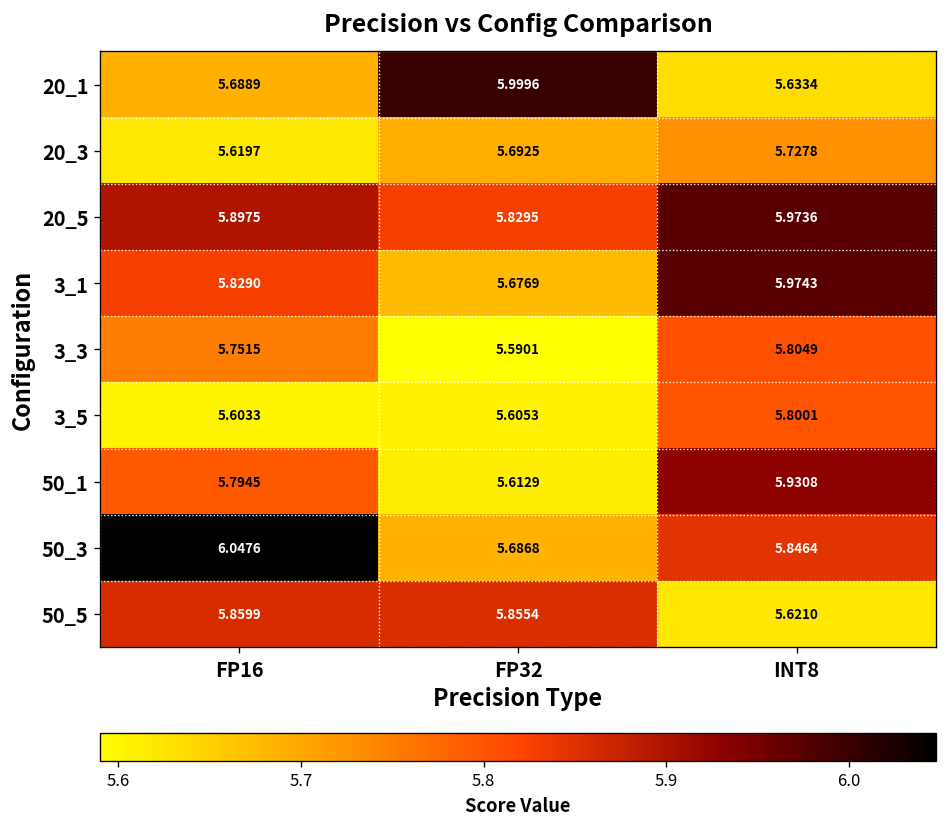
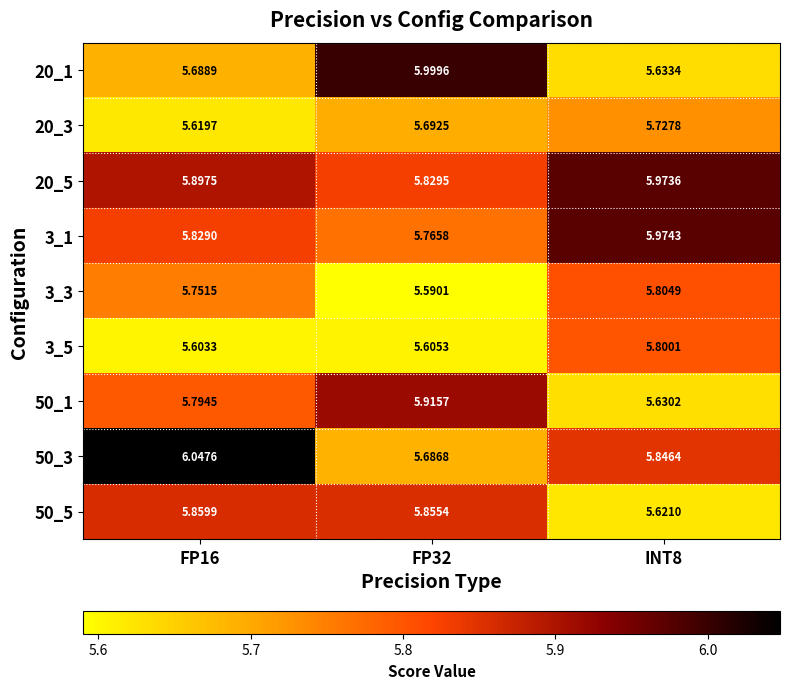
  {
    "20_1": {
      "FP16": 5.6889,
      "FP32": 5.9996,
      "INT8": 5.6334
    },
    "20_3": {
      "FP16": 5.6197,
      "FP32": 5.6925,
      "INT8": 5.7278
    },
    "20_5": {
      "FP16": 5.8975,
      "FP32": 5.8295,
      "INT8": 5.9736
    },
    "3_1": {
      "FP16": 5.8290,
-     "FP32": 5.6769,
+     "FP32": 5.7658,
      "INT8": 5.9743
    },
    "3_3": {
      "FP16": 5.7515,
      "FP32": 5.5901,
      "INT8": 5.8049
    },
    "3_5": {
      "FP16": 5.6033,
      "FP32": 5.6053,
      "INT8": 5.8001
    },
    "50_1": {
      "FP16": 5.7945,
-     "FP32": 5.6129,
-     "INT8": 5.9308
+     "FP32": 5.9157,
+     "INT8": 5.6302
    },
    "50_3": {
      "FP16": 6.0476,
      "FP32": 5.6868,
      "INT8": 5.8464
    },
    "50_5": {
      "FP16": 5.8599,
      "FP32": 5.8554,
      "INT8": 5.6210
    }
  }
